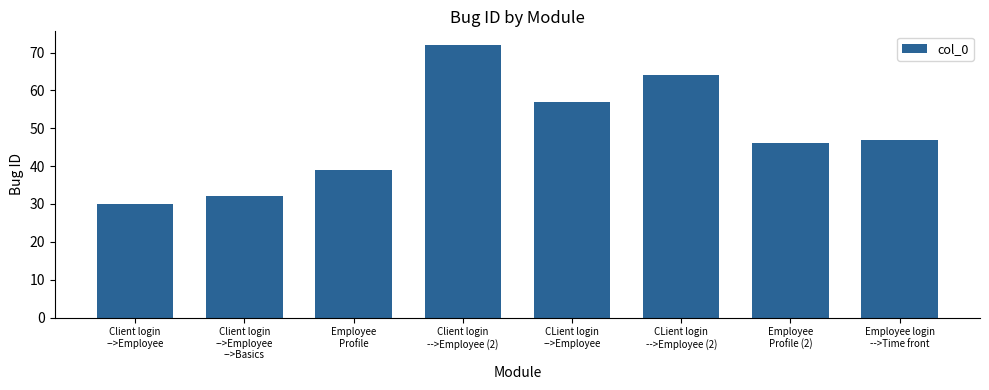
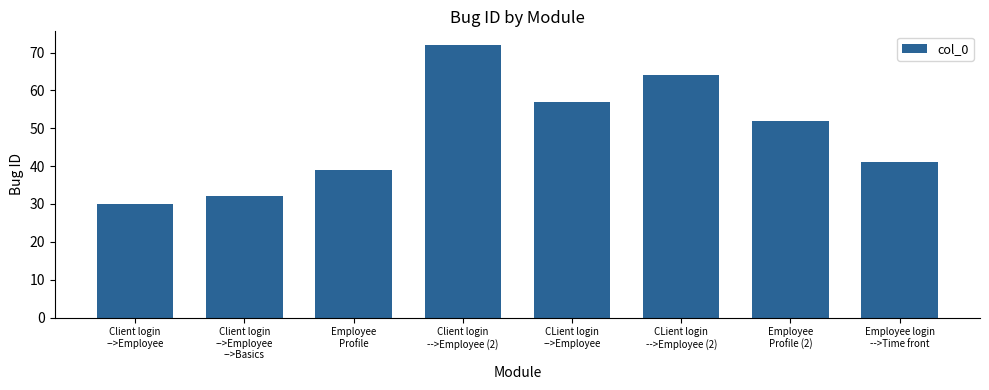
  {
    "Client login -->Employee": 30,
    "Client login -->Employee -->Basics": 32,
    "Employee Profile": 39,
    "Client login -->Employee (2)": 72,
    "CLient login -->Employee": 57,
    "CLient login -->Employee (2)": 64,
-   "Employee Profile (2)": 46,
-   "Employee login -->Time front": 47
+   "Employee Profile (2)": 52,
+   "Employee login -->Time front": 41
  }
